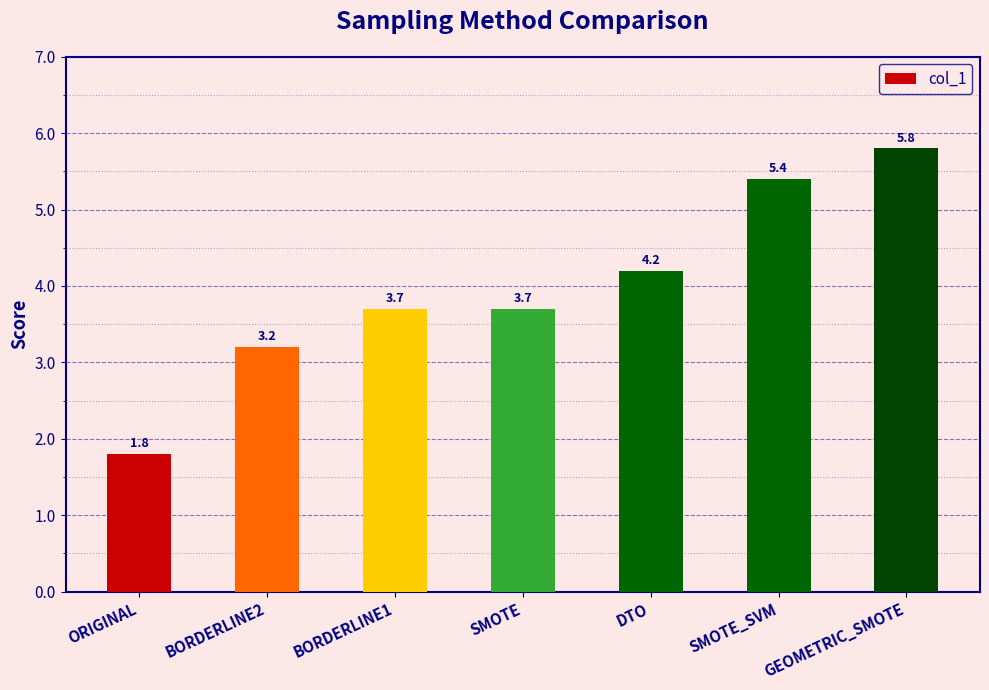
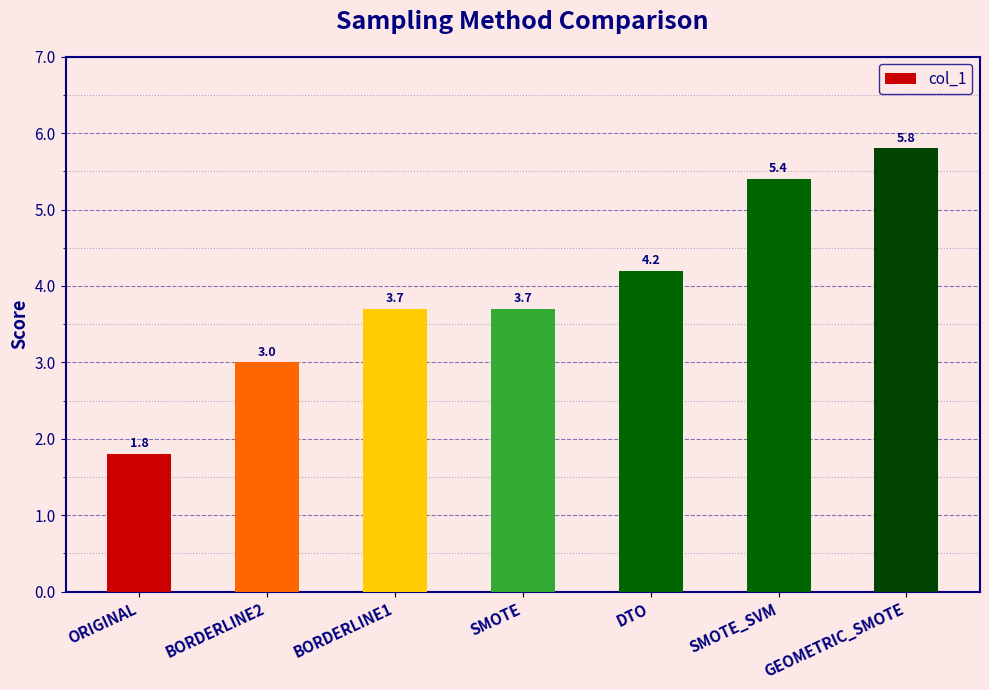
  {
    "ORIGINAL": 1.8,
-   "BORDERLINE2": 3.2,
+   "BORDERLINE2": 3.0,
    "BORDERLINE1": 3.7,
    "SMOTE": 3.7,
    "DTO": 4.2,
    "SMOTE_SVM": 5.4,
    "GEOMETRIC_SMOTE": 5.8
  }
